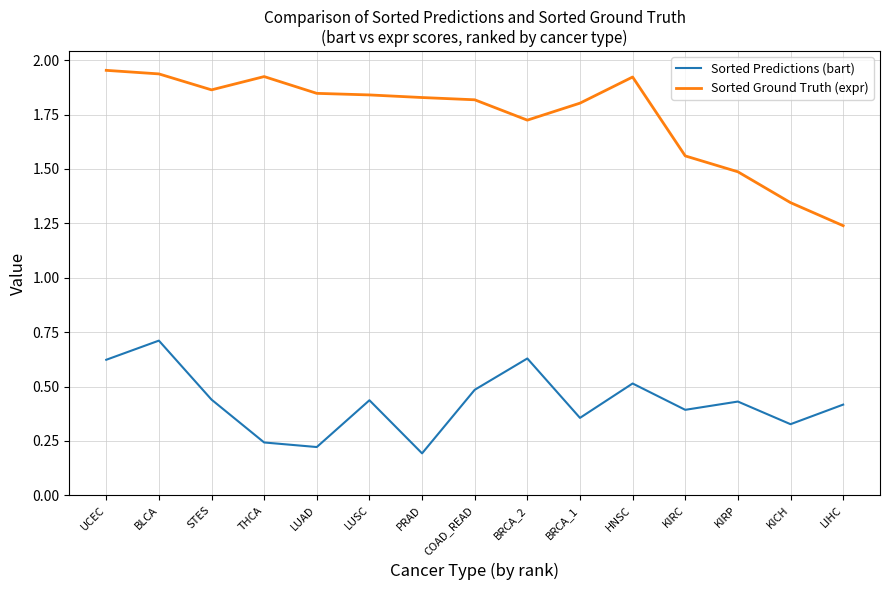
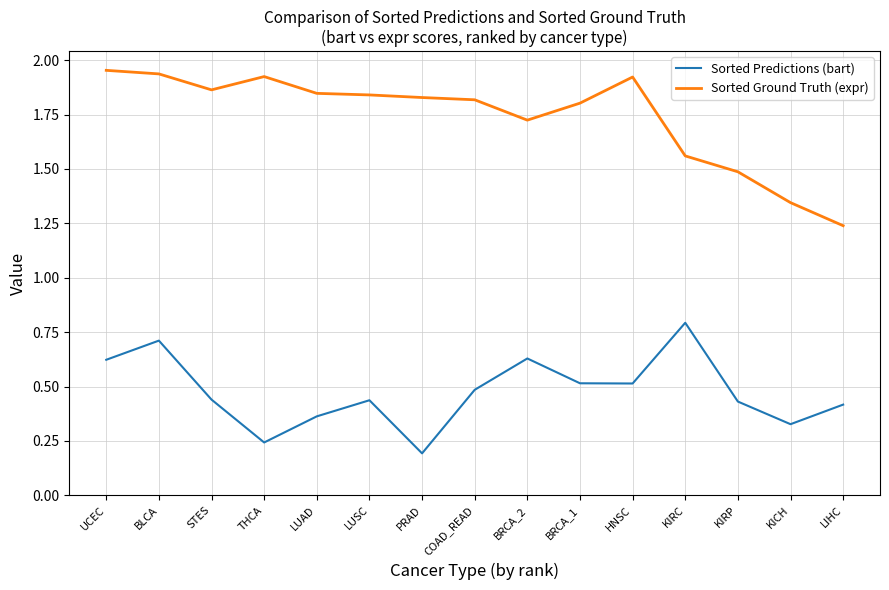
  {
    "Sorted Predictions (bart)": {
      "UCEC": 0.62,
      "BLCA": 0.71,
      "STES": 0.44,
      "THCA": 0.24,
-     "LUAD": 0.22,
+     "LUAD": 0.36,
      "LUSC": 0.44,
      "PRAD": 0.19,
      "COAD_READ": 0.49,
      "BRCA_2": 0.63,
-     "BRCA_1": 0.36,
+     "BRCA_1": 0.52,
      "HNSC": 0.51,
-     "KIRC": 0.39,
+     "KIRC": 0.79,
      "KIRP": 0.43,
      "KICH": 0.33,
      "LIHC": 0.42
    },
    "Sorted Ground Truth (expr)": {
      "UCEC": 1.95,
      "BLCA": 1.94,
      "STES": 1.86,
      "THCA": 1.92,
      "LUAD": 1.85,
      "LUSC": 1.84,
      "PRAD": 1.83,
      "COAD_READ": 1.82,
      "BRCA_2": 1.72,
      "BRCA_1": 1.80,
      "HNSC": 1.92,
      "KIRC": 1.56,
      "KIRP": 1.49,
      "KICH": 1.35,
      "LIHC": 1.24
    }
  }
